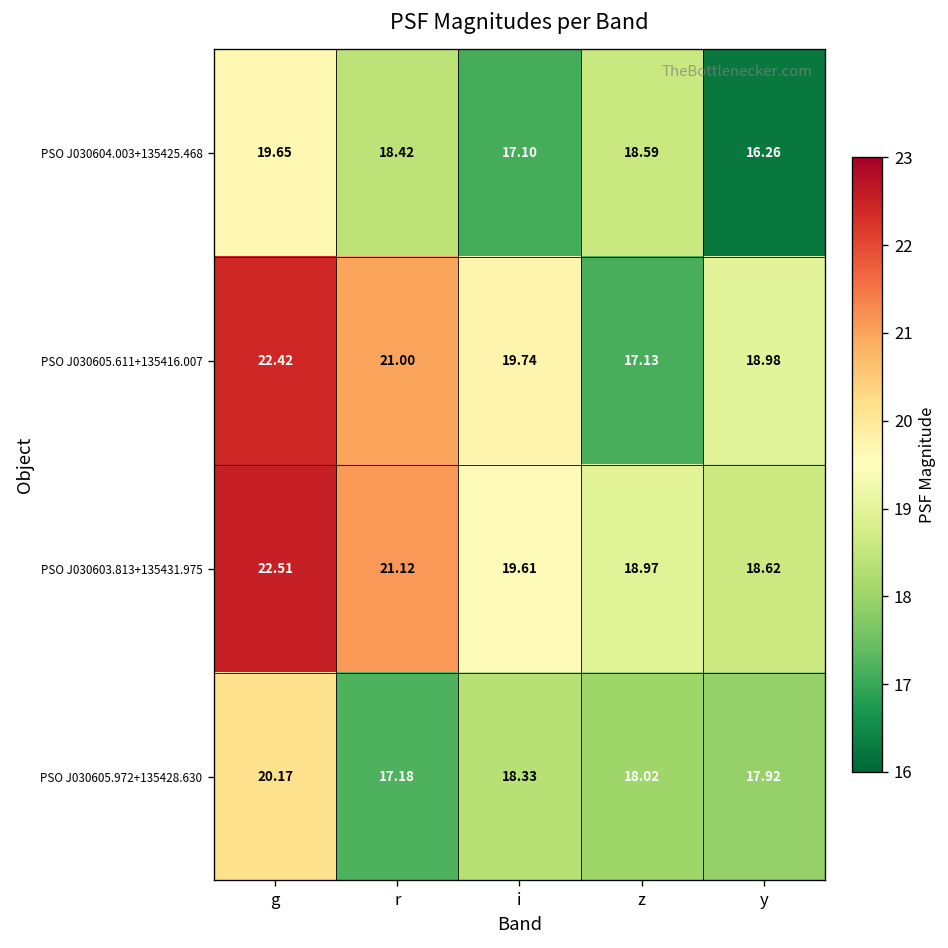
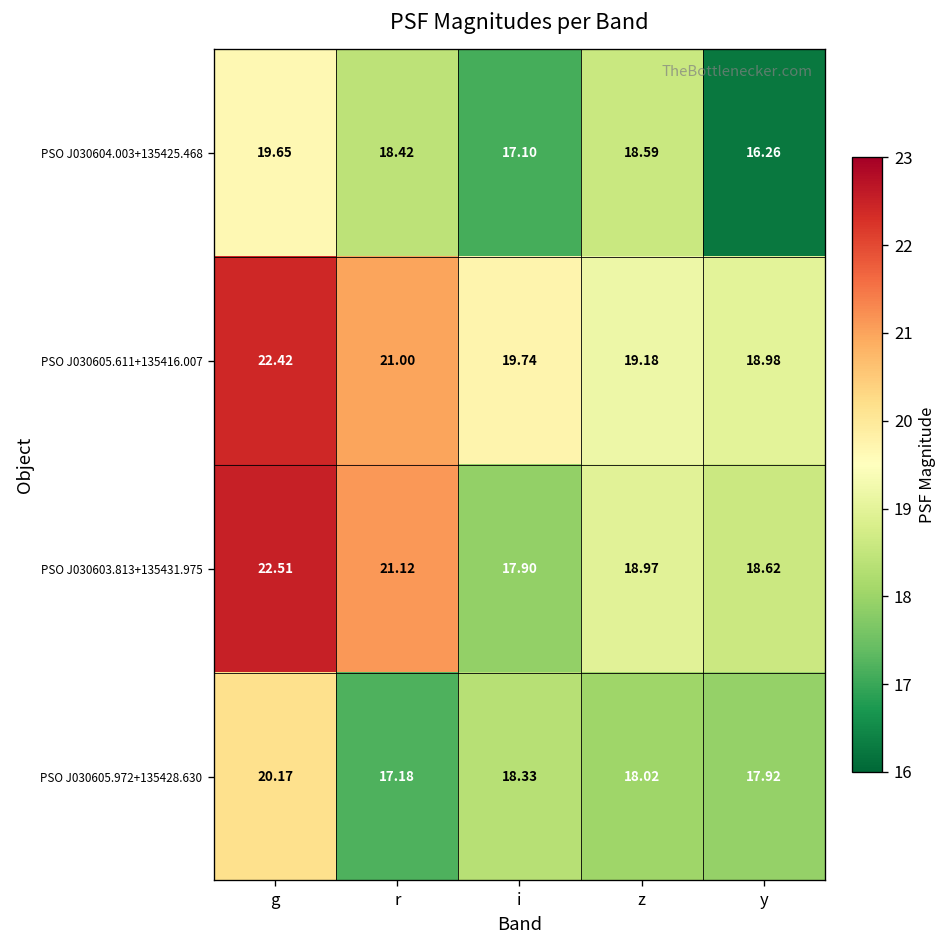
  {
    "PSO J030604.003+135425.468": {
      "g": 19.65,
      "r": 18.42,
      "i": 17.10,
      "z": 18.59
    },
    "PSO J030605.611+135416.007": {
      "g": 22.42,
      "r": 21.00,
      "i": 19.74,
-     "z": 17.13,
+     "z": 19.18,
      "y": 18.98
    },
    "PSO J030603.813+135431.975": {
      "g": 22.51,
      "r": 21.12,
-     "i": 19.61,
+     "i": 17.90,
      "z": 18.97,
      "y": 18.62
    },
    "PSO J030605.972+135428.630": {
      "g": 20.17,
      "r": 17.18,
      "i": 18.33,
      "z": 18.02,
      "y": 17.92
    }
  }
